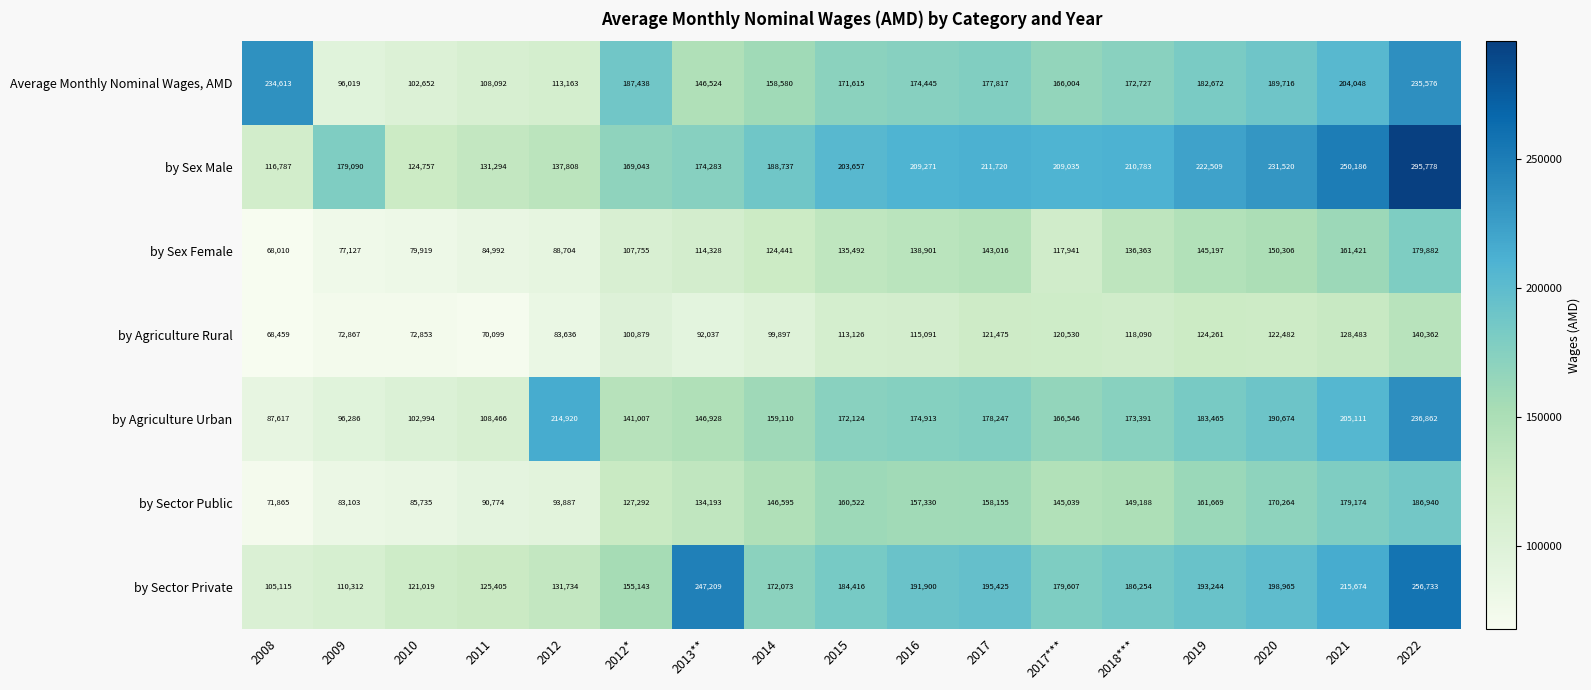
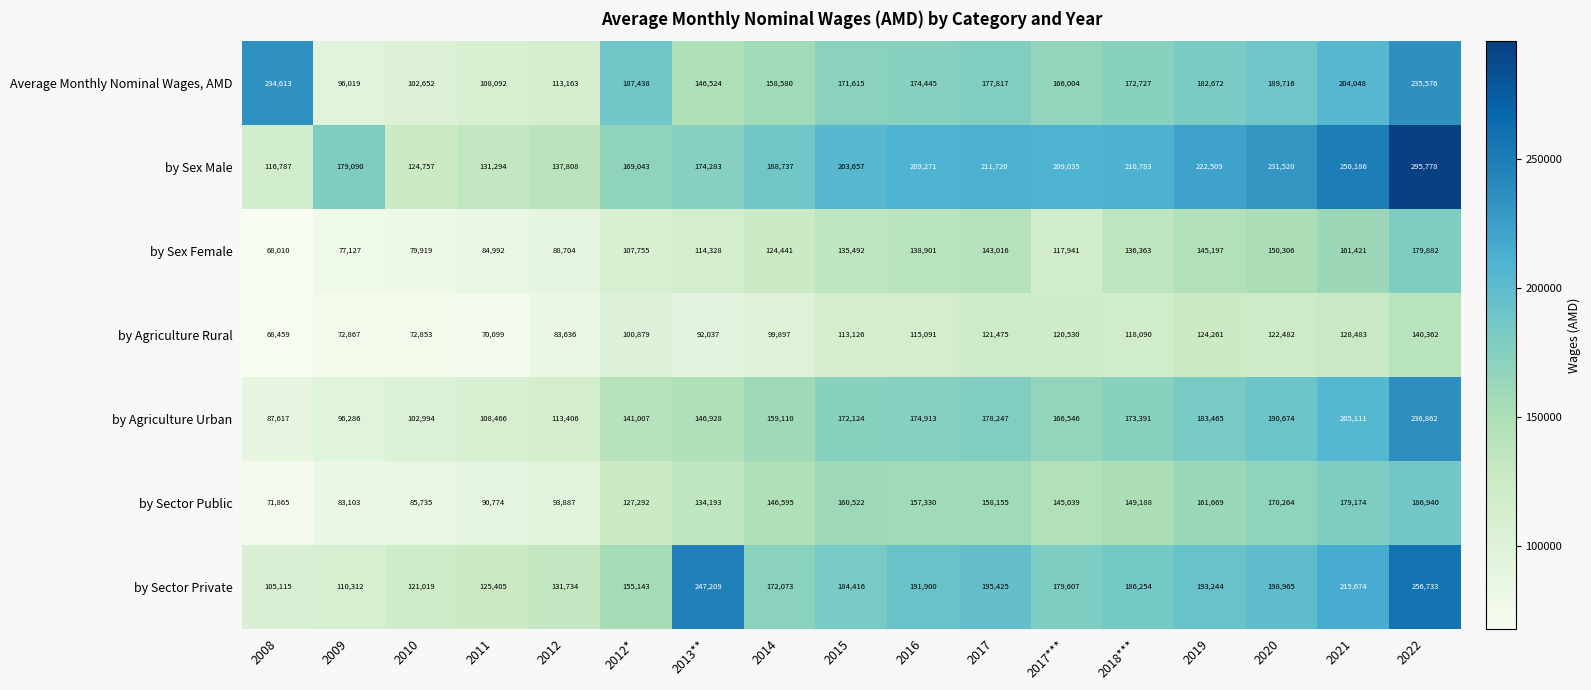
  {
    "Average Monthly Nominal Wages, AMD": {
      "2008": "234,613",
      "2009": "96,019",
      "2010": "102,652",
      "2011": "108,092",
      "2012": "113,163",
      "2012*": "187,438",
      "2013**": "146,524",
      "2014": "158,580",
      "2015": "171,615",
      "2016": "174,445",
      "2017": "177,817",
      "2017***": "166,004",
      "2018***": "172,727",
      "2019": "182,672",
      "2020": "189,716",
      "2021": "204,048",
      "2022": "235,576"
    },
    "by Sex Male": {
      "2008": "116,787",
      "2009": "179,090",
      "2010": "124,757",
      "2011": "131,294",
      "2012": "137,808",
      "2012*": "169,043",
      "2013**": "174,283",
      "2014": "188,737",
      "2015": "203,657",
      "2016": "209,271",
      "2017": "211,720",
      "2017***": "209,035",
      "2018***": "210,783",
      "2019": "222,509",
      "2020": "231,520",
      "2021": "250,186",
      "2022": "295,778"
    },
    "by Sex Female": {
      "2008": "68,010",
      "2009": "77,127",
      "2010": "79,919",
      "2011": "84,992",
      "2012": "88,704",
      "2012*": "107,755",
      "2013**": "114,328",
      "2014": "124,441",
      "2015": "135,492",
      "2016": "138,901",
      "2017": "143,016",
      "2017***": "117,941",
      "2018***": "136,363",
      "2019": "145,197",
      "2020": "150,306",
      "2021": "161,421",
      "2022": "179,882"
    },
    "by Agriculture Rural": {
      "2008": "68,459",
      "2009": "72,867",
      "2010": "72,853",
      "2011": "70,099",
      "2012": "83,636",
      "2012*": "100,879",
      "2013**": "92,037",
      "2014": "99,897",
      "2015": "113,126",
      "2016": "115,091",
      "2017": "121,475",
      "2017***": "120,530",
      "2018***": "118,090",
      "2019": "124,261",
      "2020": "122,482",
      "2021": "128,483",
      "2022": "140,362"
    },
    "by Agriculture Urban": {
      "2008": "87,617",
      "2009": "96,286",
      "2010": "102,994",
      "2011": "108,466",
-     "2012": "214,920",
+     "2012": "113,406",
      "2012*": "141,007",
      "2013**": "146,928",
      "2014": "159,110",
      "2015": "172,124",
      "2016": "174,913",
      "2017": "178,247",
      "2017***": "166,546",
      "2018***": "173,391",
      "2019": "183,465",
      "2020": "190,674",
      "2021": "205,111",
      "2022": "236,862"
    },
    "by Sector Public": {
      "2008": "71,865",
      "2009": "83,103",
      "2010": "85,735",
      "2011": "90,774",
      "2012": "93,887",
      "2012*": "127,292",
      "2013**": "134,193",
      "2014": "146,595",
      "2015": "160,522",
      "2016": "157,330",
      "2017": "158,155",
      "2017***": "145,039",
      "2018***": "149,188",
      "2019": "161,669",
      "2020": "170,264",
      "2021": "179,174",
      "2022": "186,940"
    },
    "by Sector Private": {
      "2008": "105,115",
      "2009": "110,312",
      "2010": "121,019",
      "2011": "125,405",
      "2012": "131,734",
      "2012*": "155,143",
      "2013**": "247,209",
      "2014": "172,073",
      "2015": "184,416",
      "2016": "191,900",
      "2017": "195,425",
      "2017***": "179,607",
      "2018***": "186,254",
      "2019": "193,244",
      "2020": "198,965",
      "2021": "215,674",
      "2022": "256,733"
    }
  }
